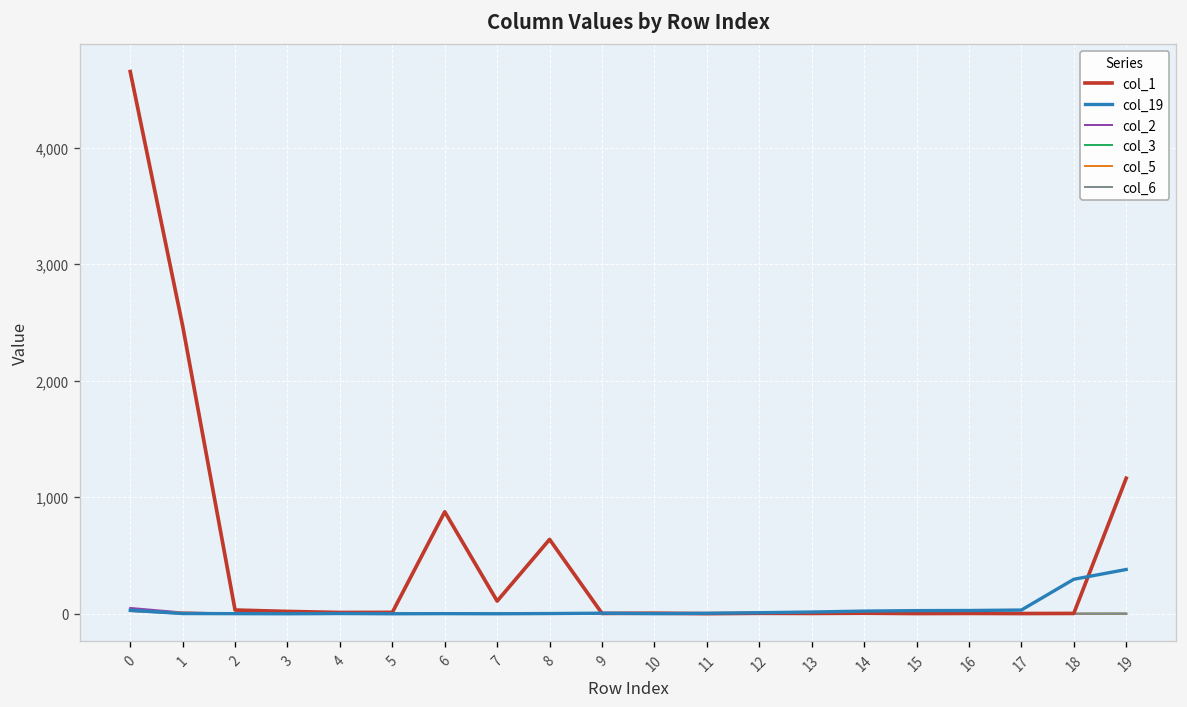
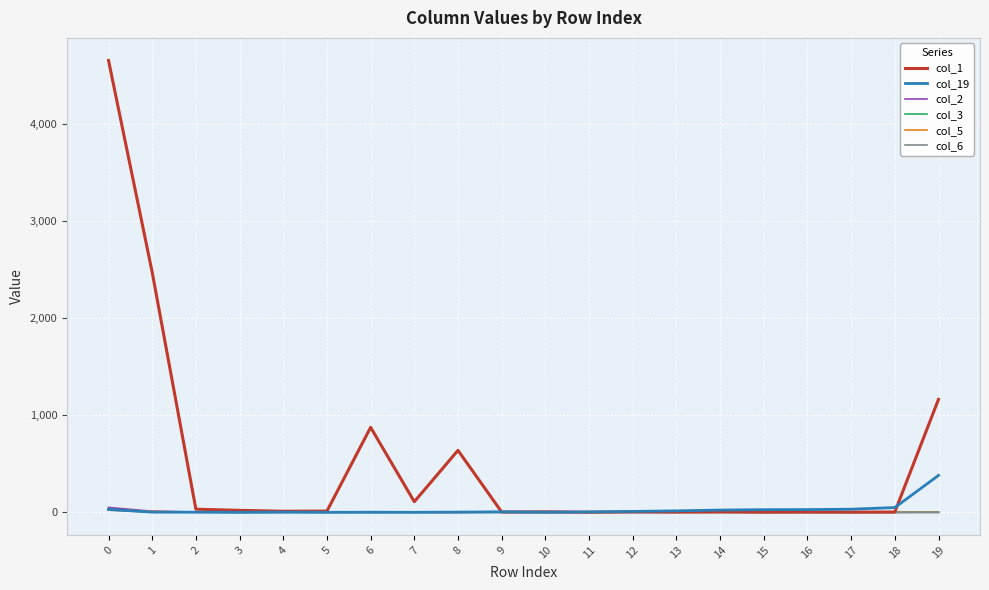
  {
    "col_1": {
      "0": "4,700",
      "1": "2,500",
      "2": "0",
      "6": "900",
      "7": "100",
      "8": "600",
      "19": "1,200"
    },
    "col_19": {
      "17": "0",
-     "18": "300",
+     "18": "0",
      "19": "400"
    }
  }
